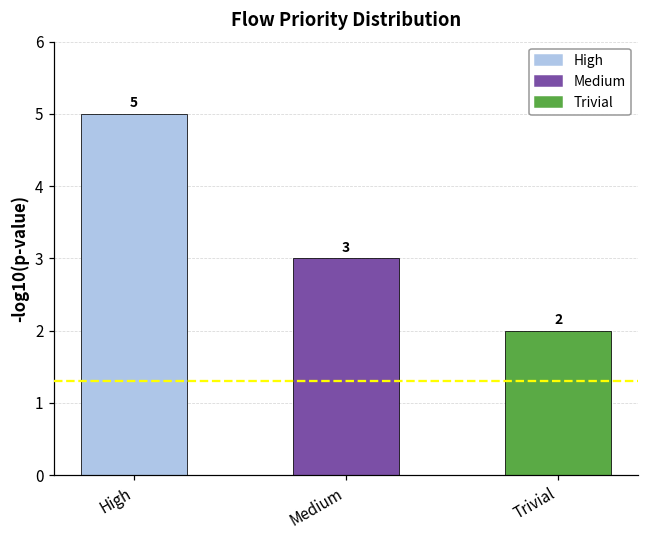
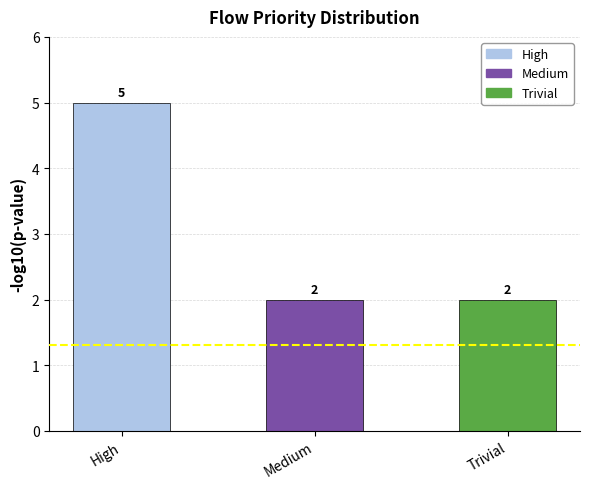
  {
    "High": 5,
-   "Medium": 3,
+   "Medium": 2,
    "Trivial": 2
  }
